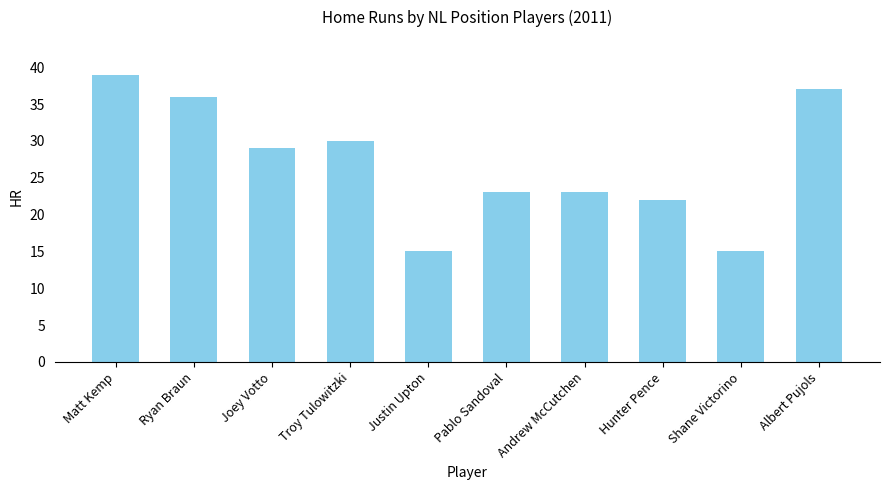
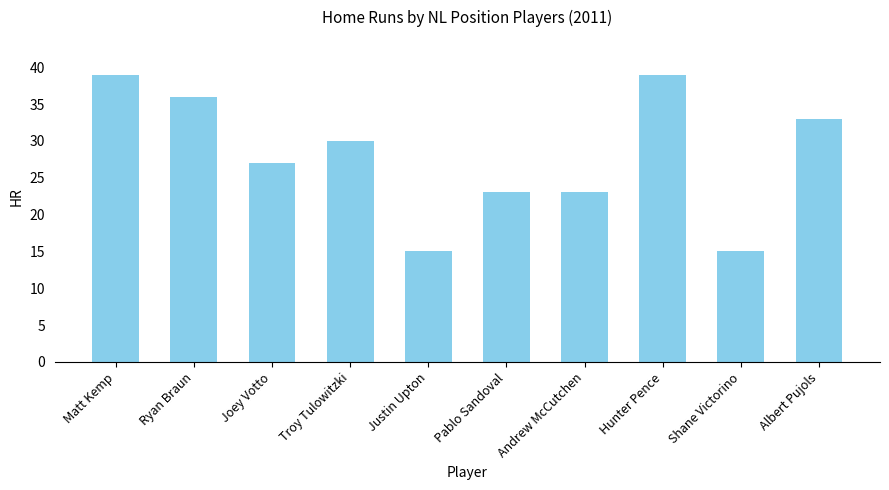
  {
    "Matt Kemp": 39,
    "Ryan Braun": 36,
-   "Joey Votto": 29,
+   "Joey Votto": 27,
    "Troy Tulowitzki": 30,
    "Justin Upton": 15,
    "Pablo Sandoval": 23,
    "Andrew McCutchen": 23,
-   "Hunter Pence": 22,
+   "Hunter Pence": 39,
    "Shane Victorino": 15,
-   "Albert Pujols": 37
+   "Albert Pujols": 33
  }
